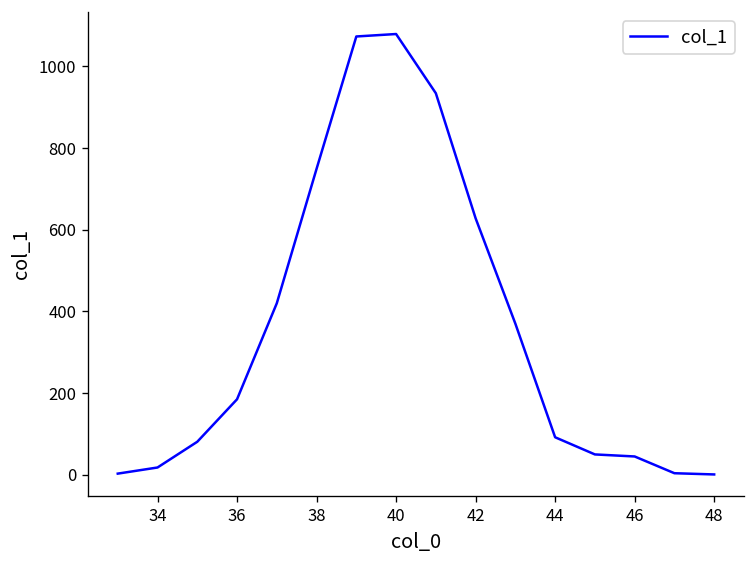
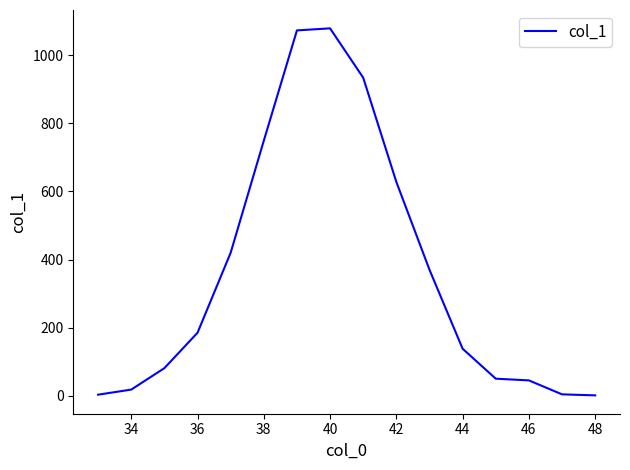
  {
    "34": 20,
    "36": 190,
    "38": 750,
    "40": 1080,
    "42": 630,
-   "44": 90,
+   "44": 140,
    "46": 50,
    "48": 0
  }
